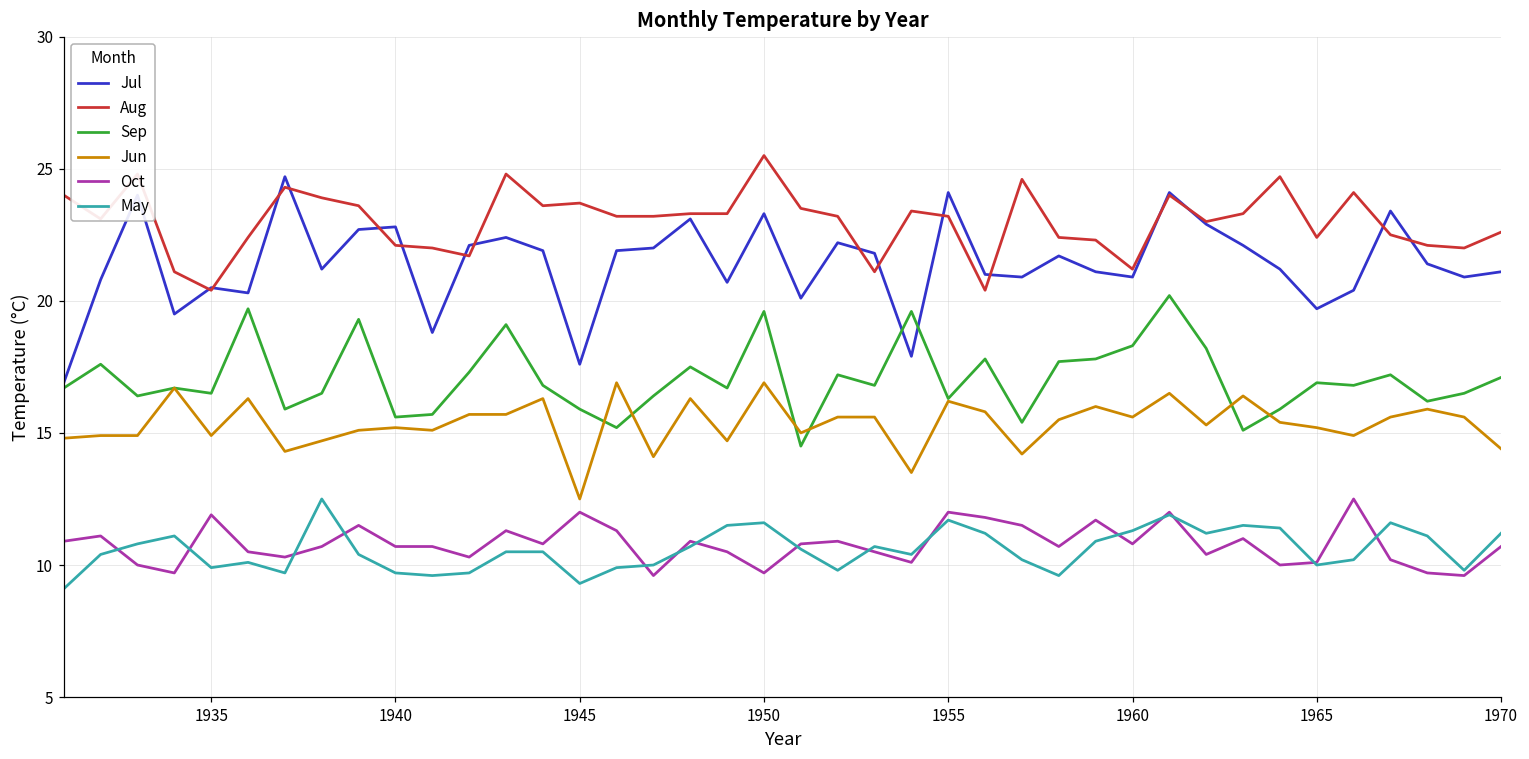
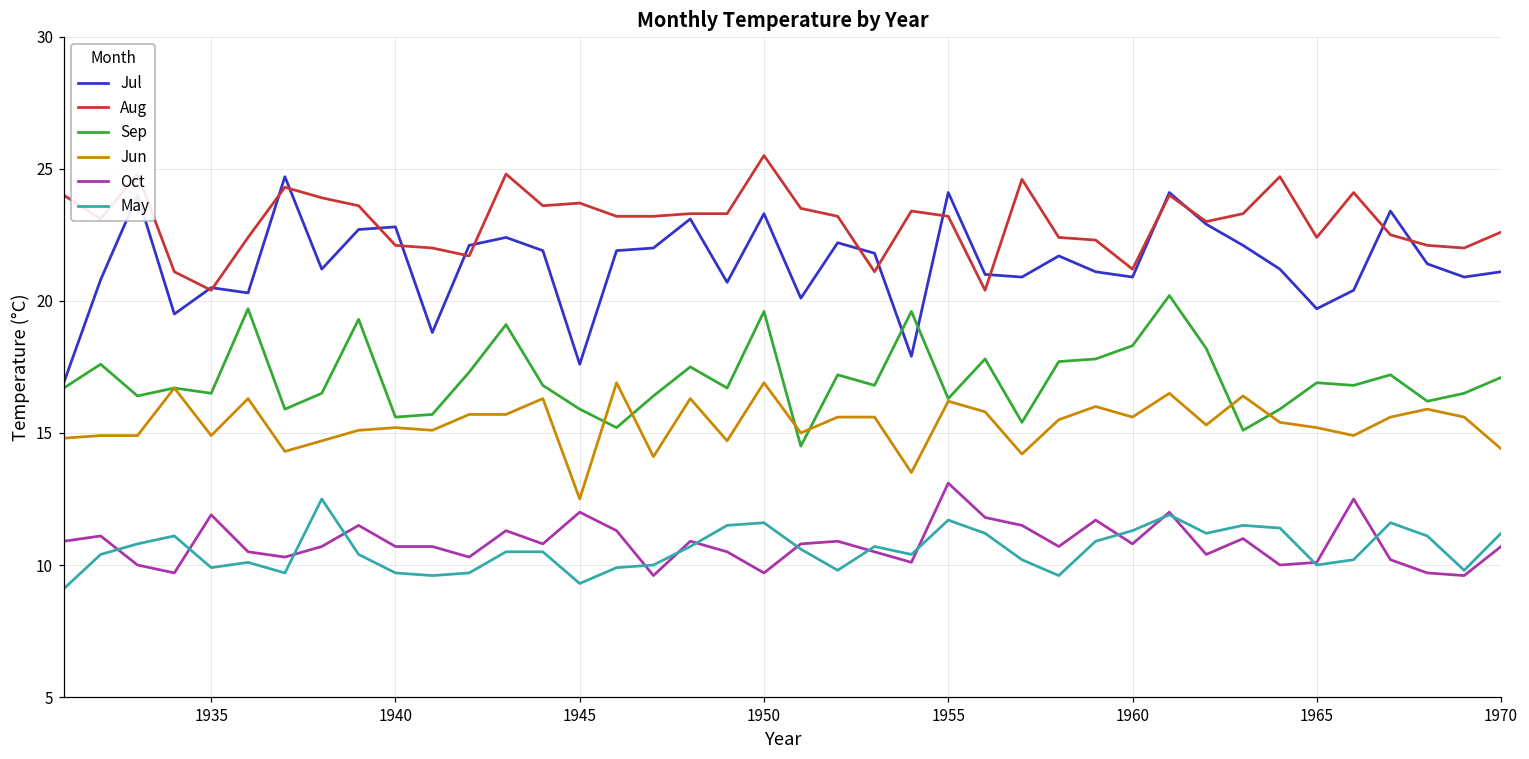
  {
    "Jul": {
      "1940": 22.8,
      "1945": 17.6,
      "1950": 23.3,
      "1955": 24.1,
      "1960": 20.9,
      "1965": 19.7,
      "1970": 21.1
    },
    "Aug": {
      "1940": 22.1,
      "1945": 23.7,
      "1950": 25.5,
      "1955": 23.2,
      "1960": 21.2,
      "1965": 22.4,
      "1970": 22.6
    },
    "Sep": {
      "1935": 16.5,
      "1940": 15.6,
      "1945": 15.9,
      "1950": 19.6,
      "1960": 18.3,
      "1965": 16.9,
      "1970": 17.1
    },
    "Jun": {
      "1935": 14.9,
      "1940": 15.2,
      "1945": 12.5,
      "1950": 16.9,
      "1960": 15.6,
      "1965": 15.2,
      "1970": 14.4
    },
    "Oct": {
      "1935": 11.9,
      "1940": 10.7,
      "1945": 12.0,
      "1950": 9.7,
-     "1955": 12.0,
+     "1955": 13.1,
      "1960": 10.8,
      "1970": 10.7
    },
    "May": {
      "1935": 9.9,
      "1940": 9.7,
      "1945": 9.3,
      "1950": 11.6,
      "1955": 11.7,
      "1960": 11.3,
      "1970": 11.2
    }
  }
